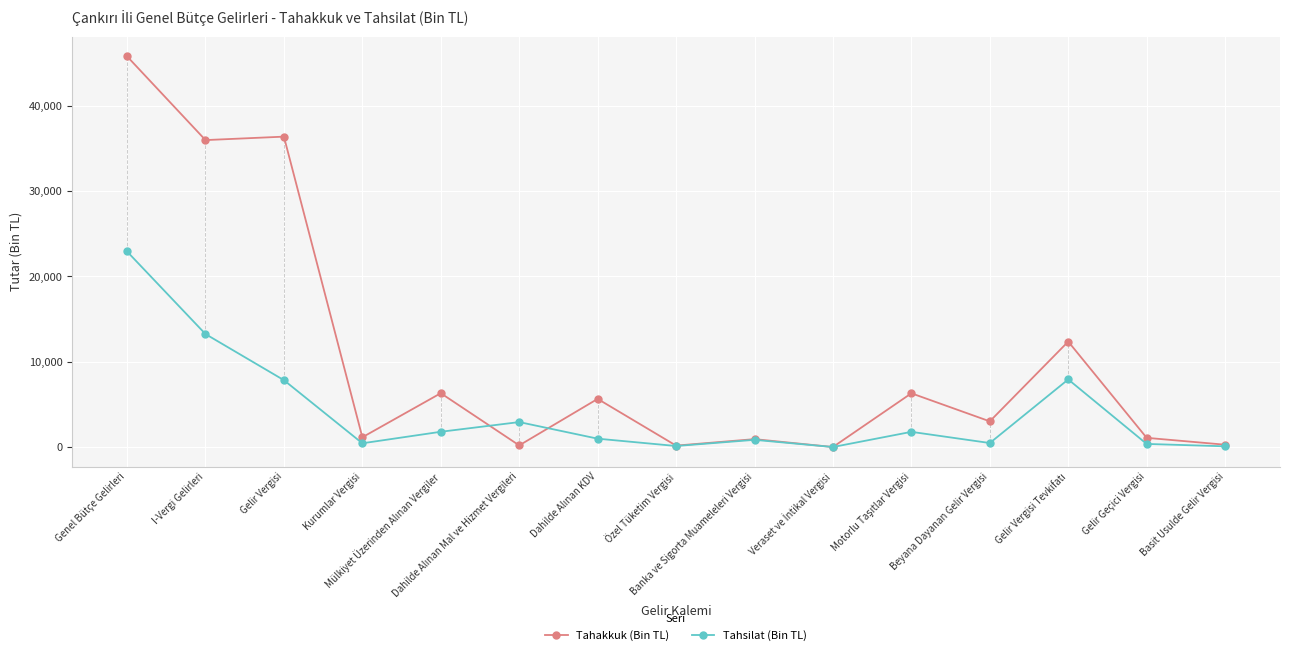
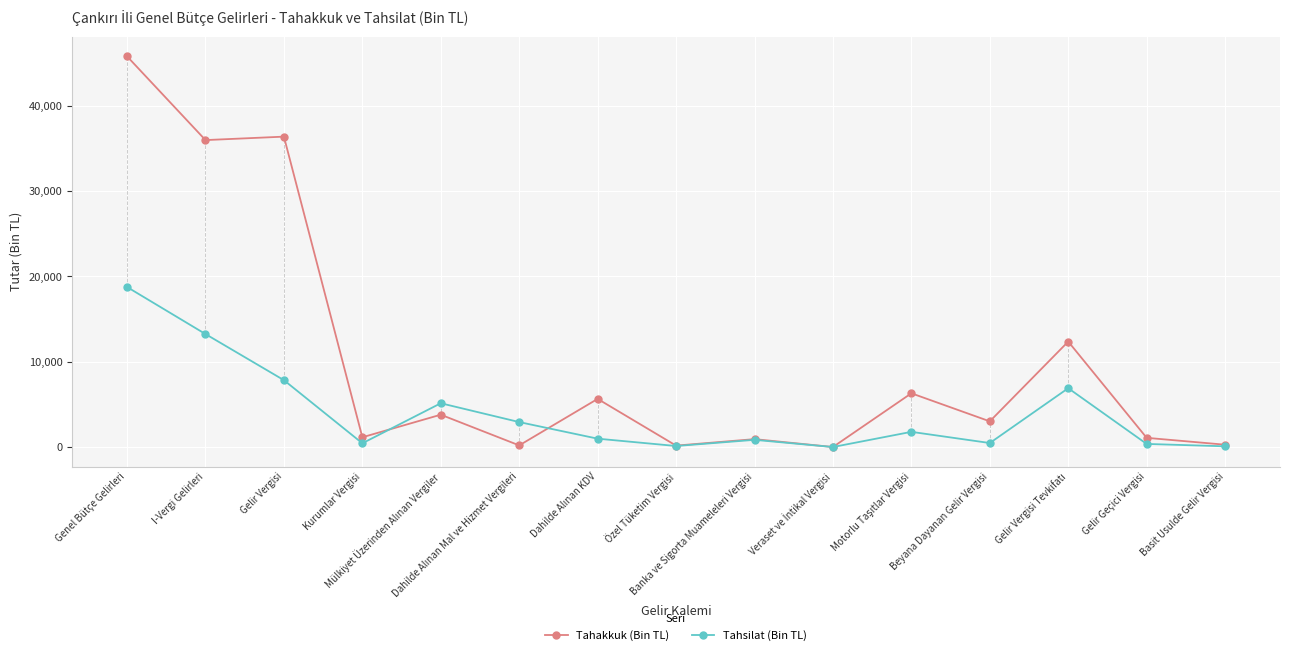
  {
    "Tahakkuk (Bin TL)": {
-     "Mülkiyet Üzerinden Alınan Vergiler": "6,000"
+     "Mülkiyet Üzerinden Alınan Vergiler": "4,000"
    },
    "Tahsilat (Bin TL)": {
-     "Genel Bütçe Gelirleri": "23,000",
-     "Mülkiyet Üzerinden Alınan Vergiler": "2,000",
-     "Gelir Vergisi Tevkifatı": "8,000"
+     "Genel Bütçe Gelirleri": "19,000",
+     "Mülkiyet Üzerinden Alınan Vergiler": "5,000",
+     "Gelir Vergisi Tevkifatı": "7,000"
    }
  }
